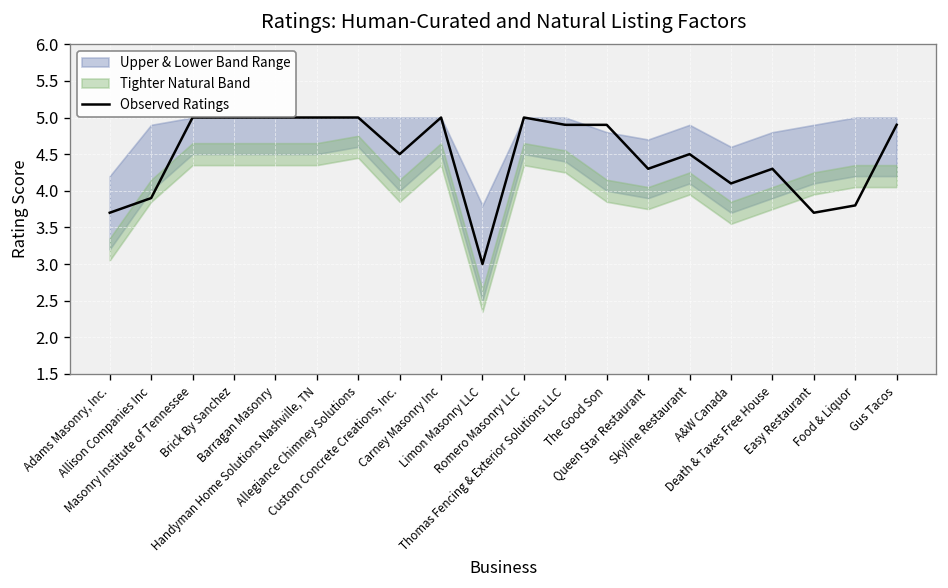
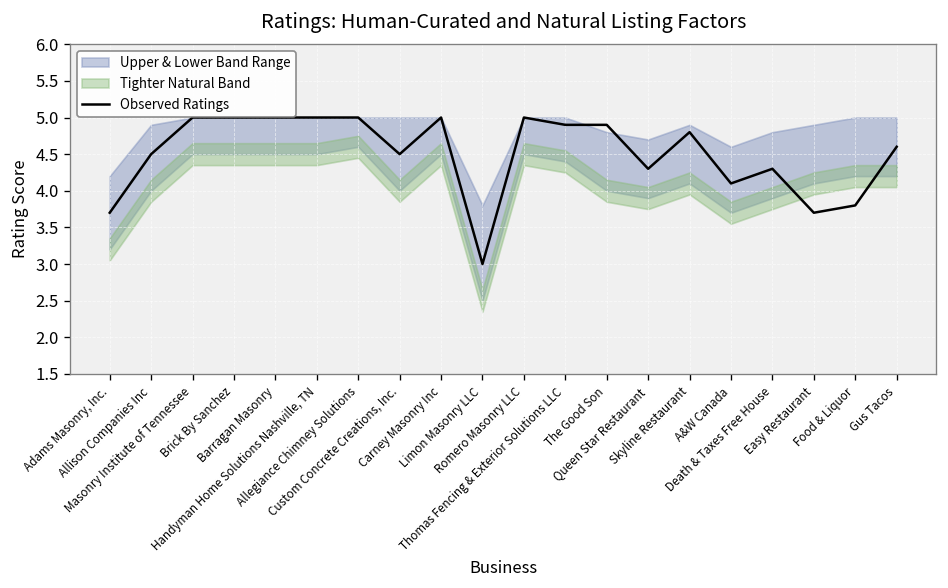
  {
    "Observed Ratings": {
      "Adams Masonry, Inc.": 3.7,
-     "Allison Companies Inc": 3.9,
+     "Allison Companies Inc": 4.5,
      "Custom Concrete Creations, Inc.": 4.5,
      "Limon Masonry LLC": 3.0,
      "Thomas Fencing & Exterior Solutions LLC": 4.9,
      "The Good Son": 4.9,
      "Queen Star Restaurant": 4.3,
-     "Skyline Restaurant": 4.5,
+     "Skyline Restaurant": 4.8,
      "A&W Canada": 4.1,
      "Death & Taxes Free House": 4.3,
      "Easy Restaurant": 3.7,
      "Food & Liquor": 3.8,
-     "Gus Tacos": 4.9
+     "Gus Tacos": 4.6
    }
  }
